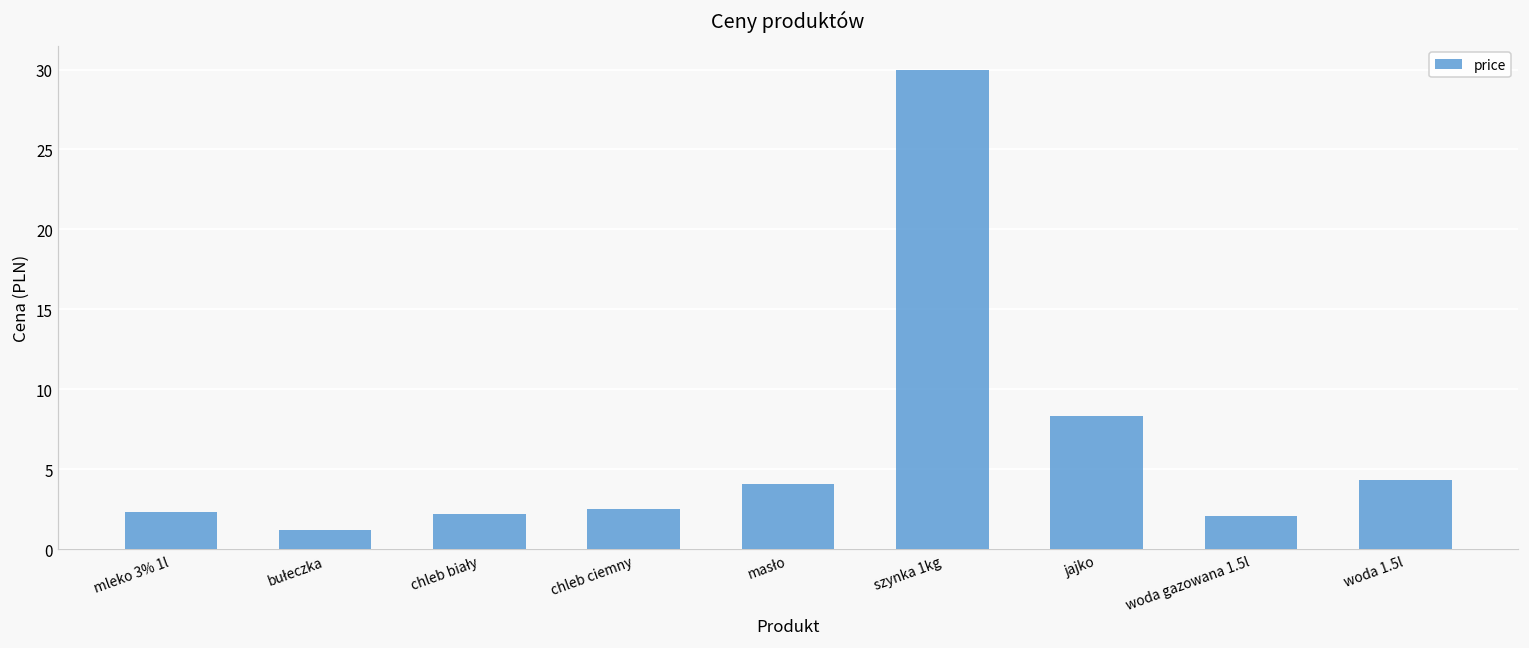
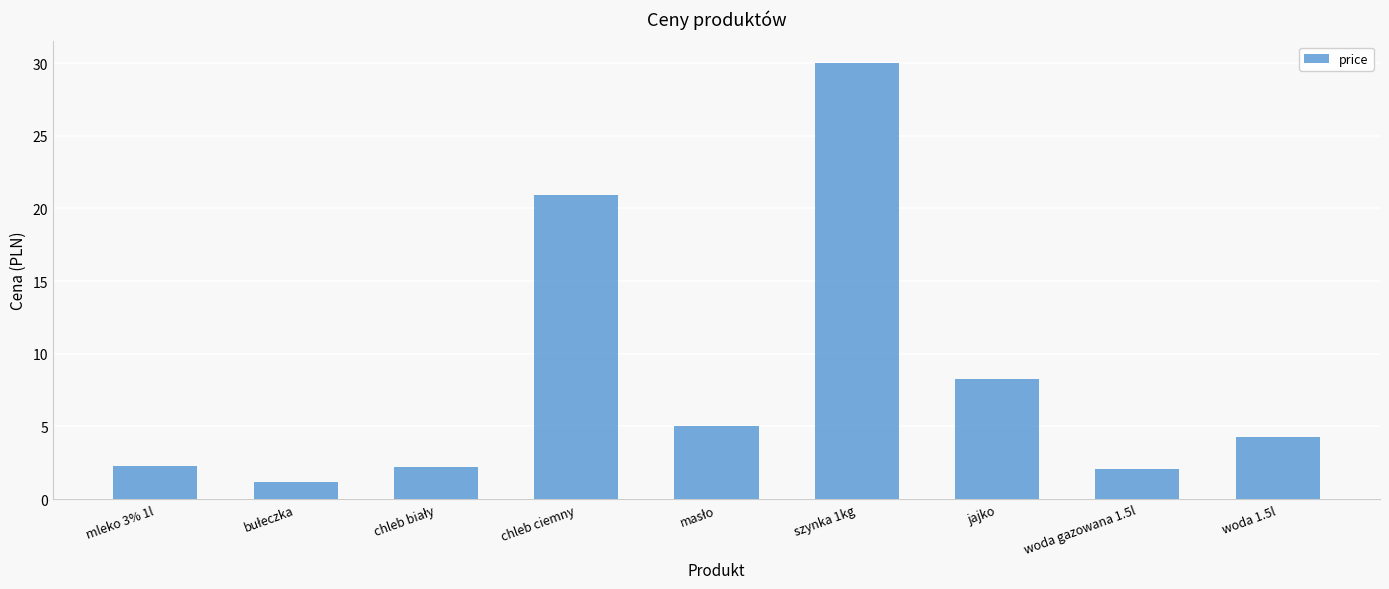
  {
    "mleko 3% 1l": 2.3,
    "bułeczka": 1.2,
    "chleb biały": 2.2,
-   "chleb ciemny": 2.5,
-   "masło": 4.1,
+   "chleb ciemny": 20.9,
+   "masło": 5.0,
    "szynka 1kg": 30.0,
    "jajko": 8.3,
    "woda gazowana 1.5l": 2.1,
    "woda 1.5l": 4.3
  }
